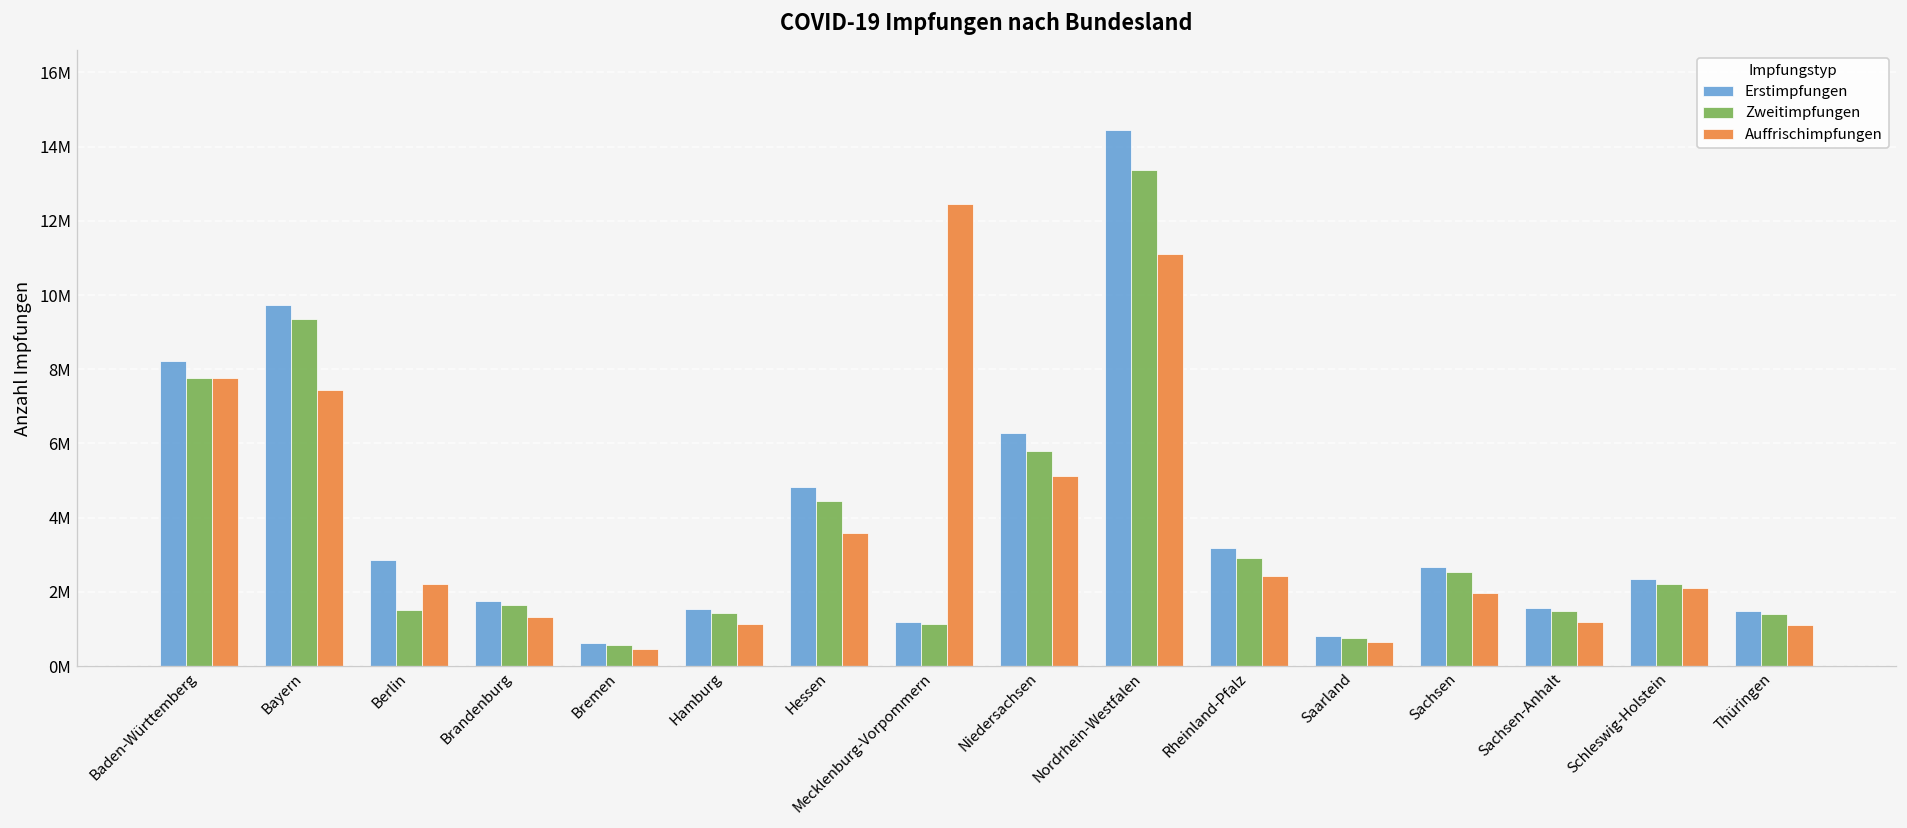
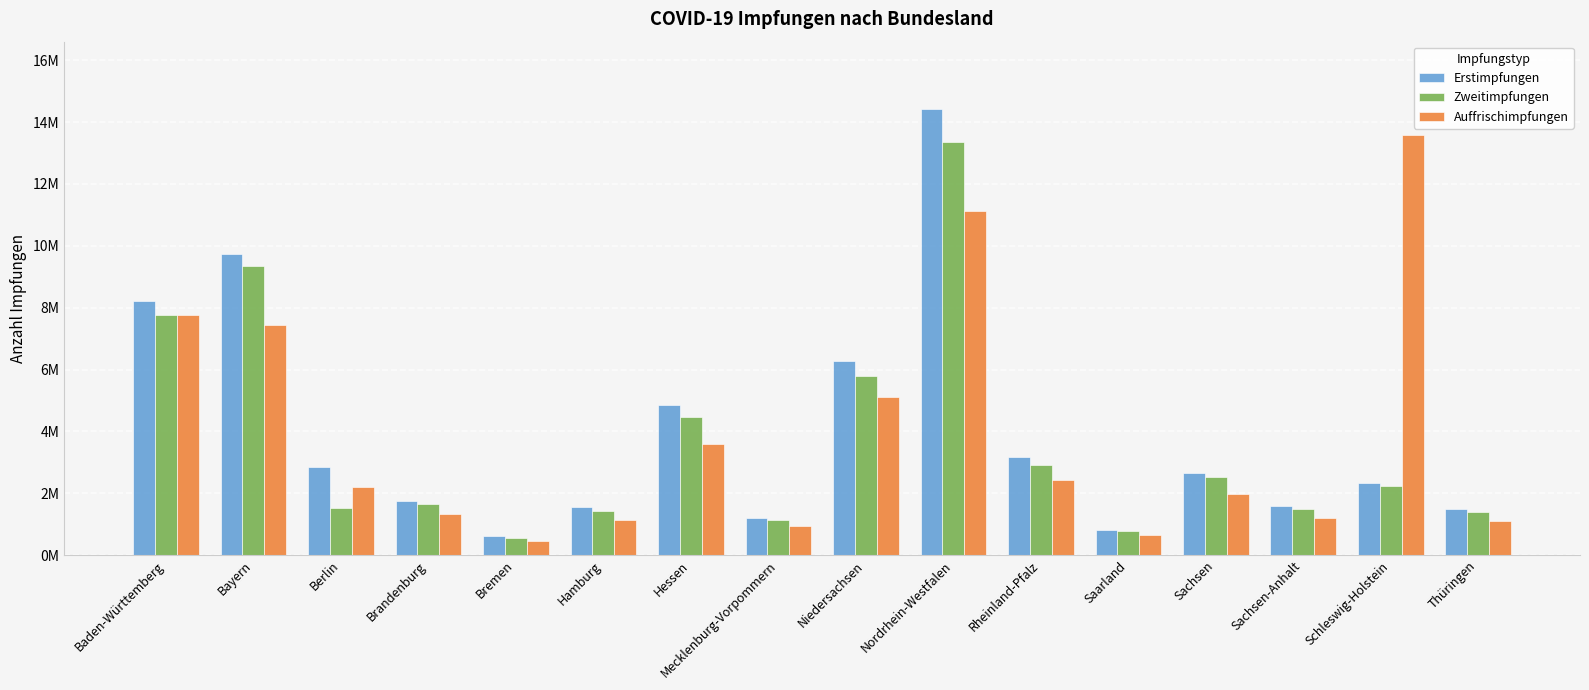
  {
    "Erstimpfungen": {
      "Baden-Württemberg": 8200000,
      "Bayern": 9700000,
      "Berlin": 2900000,
      "Brandenburg": 1800000,
      "Bremen": 600000,
      "Hamburg": 1500000,
      "Hessen": 4800000,
      "Mecklenburg-Vorpommern": 1200000,
      "Niedersachsen": 6300000,
      "Nordrhein-Westfalen": 14400000,
      "Rheinland-Pfalz": 3200000,
      "Saarland": 800000,
      "Sachsen": 2700000,
      "Sachsen-Anhalt": 1600000,
      "Schleswig-Holstein": 2300000,
      "Thüringen": 1500000
    },
    "Zweitimpfungen": {
      "Baden-Württemberg": 7800000,
      "Bayern": 9300000,
      "Berlin": 1500000,
      "Brandenburg": 1600000,
      "Bremen": 600000,
      "Hamburg": 1400000,
      "Hessen": 4500000,
      "Mecklenburg-Vorpommern": 1100000,
      "Niedersachsen": 5800000,
      "Nordrhein-Westfalen": 13400000,
      "Rheinland-Pfalz": 2900000,
      "Saarland": 800000,
      "Sachsen": 2500000,
      "Sachsen-Anhalt": 1500000,
      "Schleswig-Holstein": 2200000,
      "Thüringen": 1400000
    },
    "Auffrischimpfungen": {
      "Baden-Württemberg": 7800000,
      "Bayern": 7400000,
      "Berlin": 2200000,
      "Brandenburg": 1300000,
      "Bremen": 400000,
      "Hamburg": 1100000,
      "Hessen": 3600000,
-     "Mecklenburg-Vorpommern": 12500000,
+     "Mecklenburg-Vorpommern": 900000,
      "Niedersachsen": 5100000,
      "Nordrhein-Westfalen": 11100000,
      "Rheinland-Pfalz": 2400000,
      "Saarland": 700000,
      "Sachsen": 2000000,
      "Sachsen-Anhalt": 1200000,
-     "Schleswig-Holstein": 2100000,
+     "Schleswig-Holstein": 13600000,
      "Thüringen": 1100000
    }
  }
